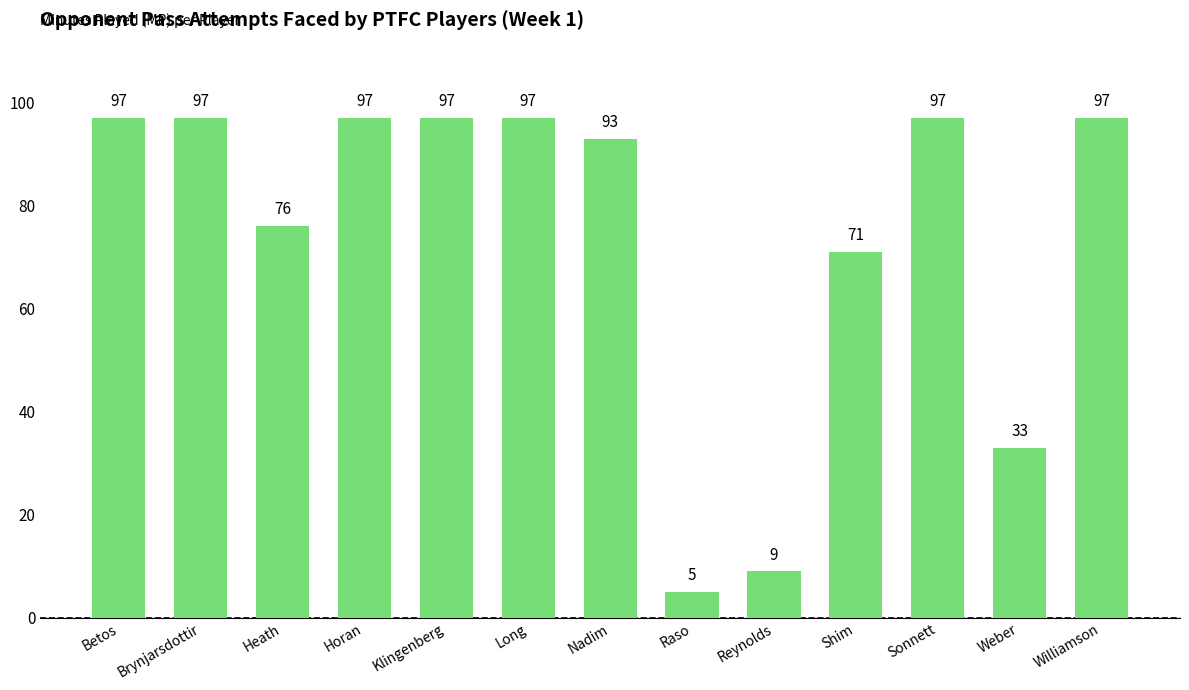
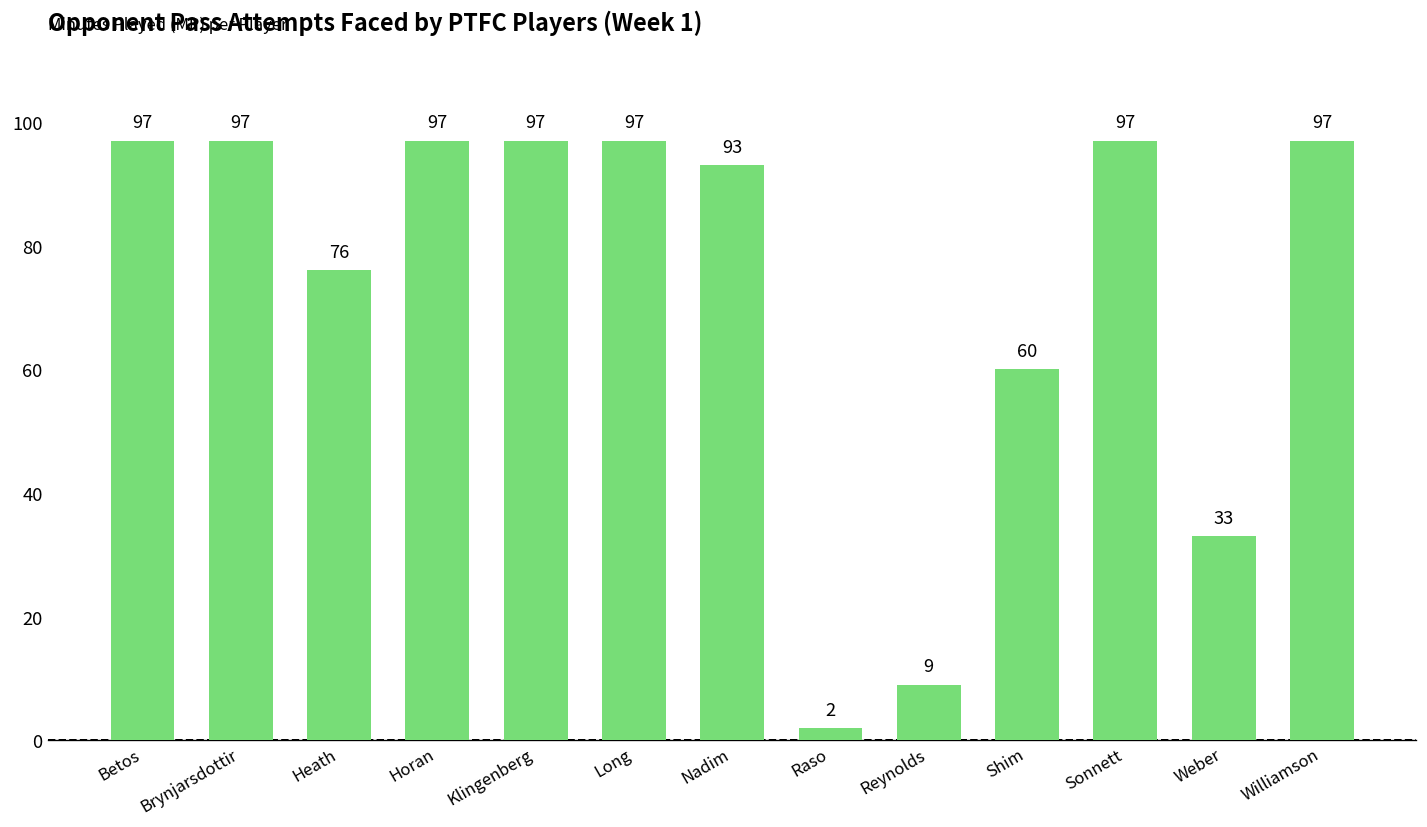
  {
    "Betos": 97,
    "Brynjarsdottir": 97,
    "Heath": 76,
    "Horan": 97,
    "Klingenberg": 97,
    "Long": 97,
    "Nadim": 93,
-   "Raso": 5,
+   "Raso": 2,
    "Reynolds": 9,
-   "Shim": 71,
+   "Shim": 60,
    "Sonnett": 97,
    "Weber": 33,
    "Williamson": 97
  }
